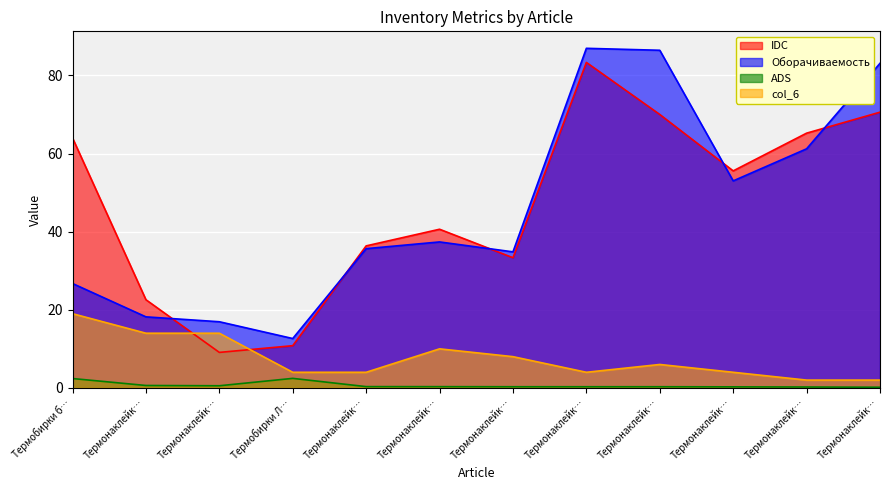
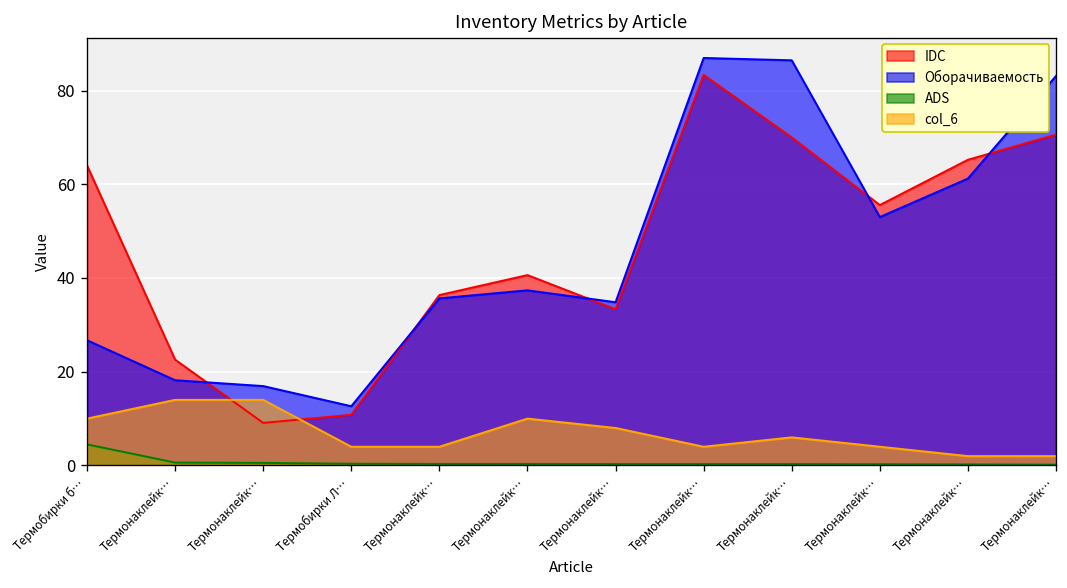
  {
    "IDC": {
      "Термобирки б…": 64,
      "Термобирки Л…": 11
    },
    "Оборачиваемость": {
      "Термобирки б…": 27,
      "Термобирки Л…": 13
    },
    "ADS": {
-     "Термобирки б…": 2,
-     "Термобирки Л…": 2
+     "Термобирки б…": 5,
+     "Термобирки Л…": 0
    },
    "col_6": {
-     "Термобирки б…": 19,
+     "Термобирки б…": 10,
      "Термобирки Л…": 4
    }
  }
